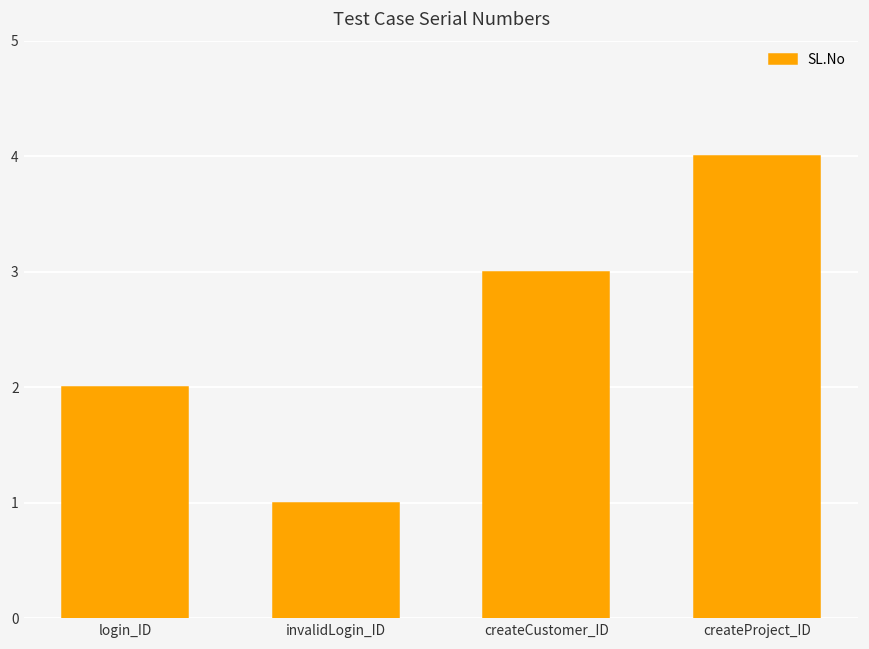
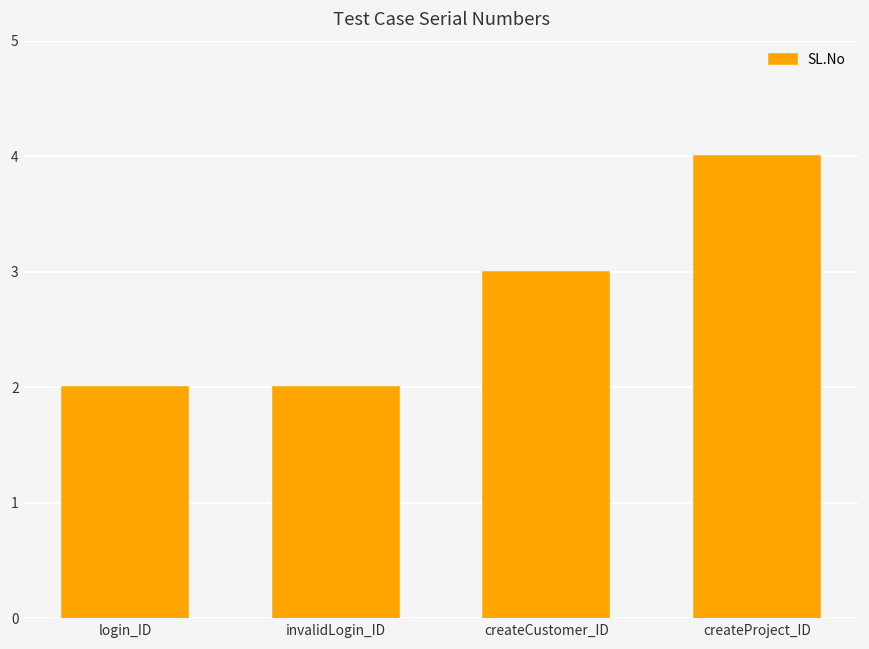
  {
    "login_ID": 2,
-   "invalidLogin_ID": 1,
+   "invalidLogin_ID": 2,
    "createCustomer_ID": 3,
    "createProject_ID": 4
  }
